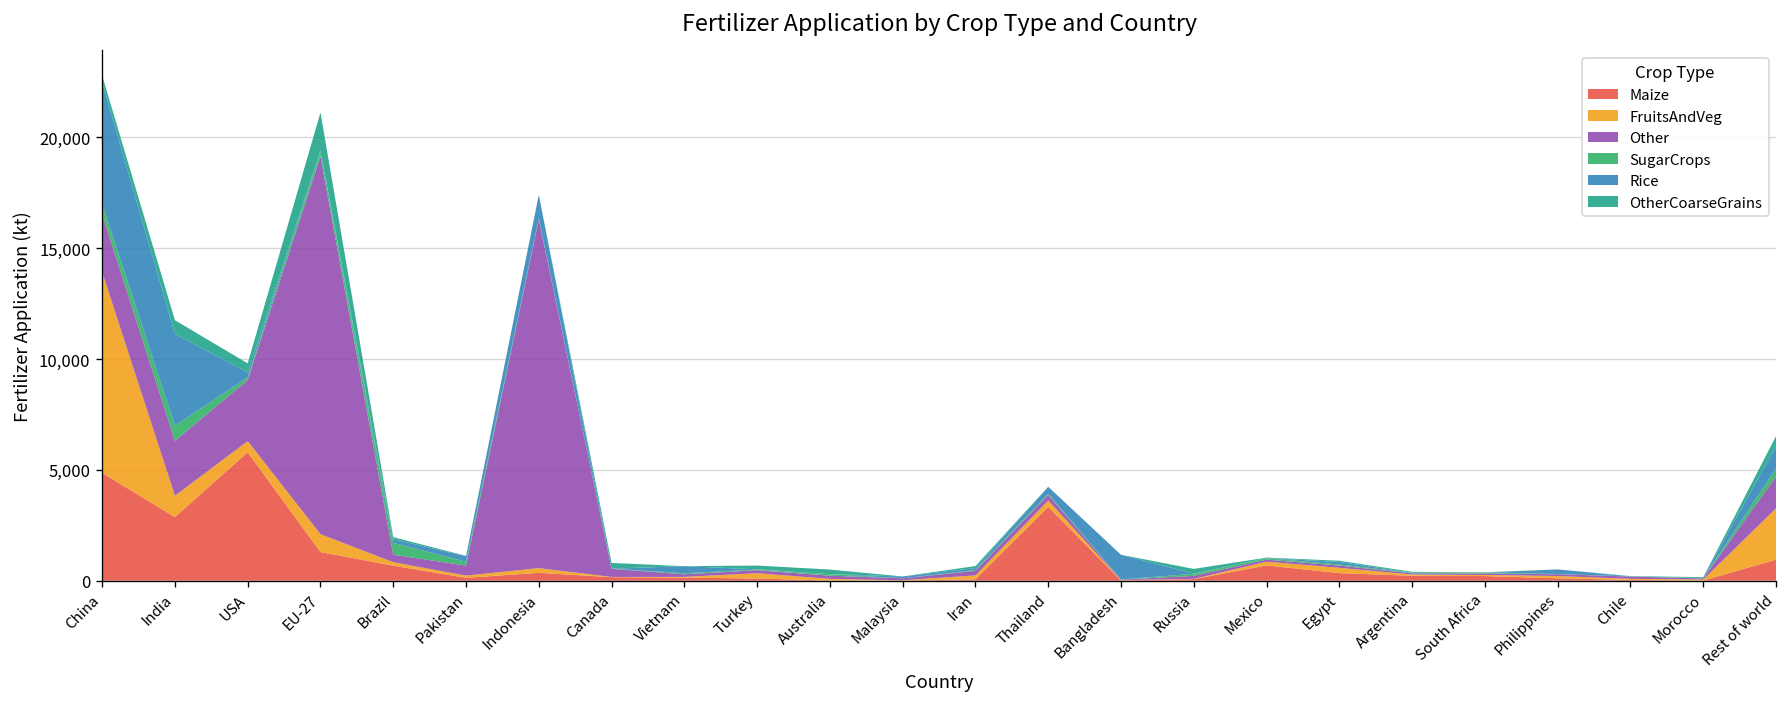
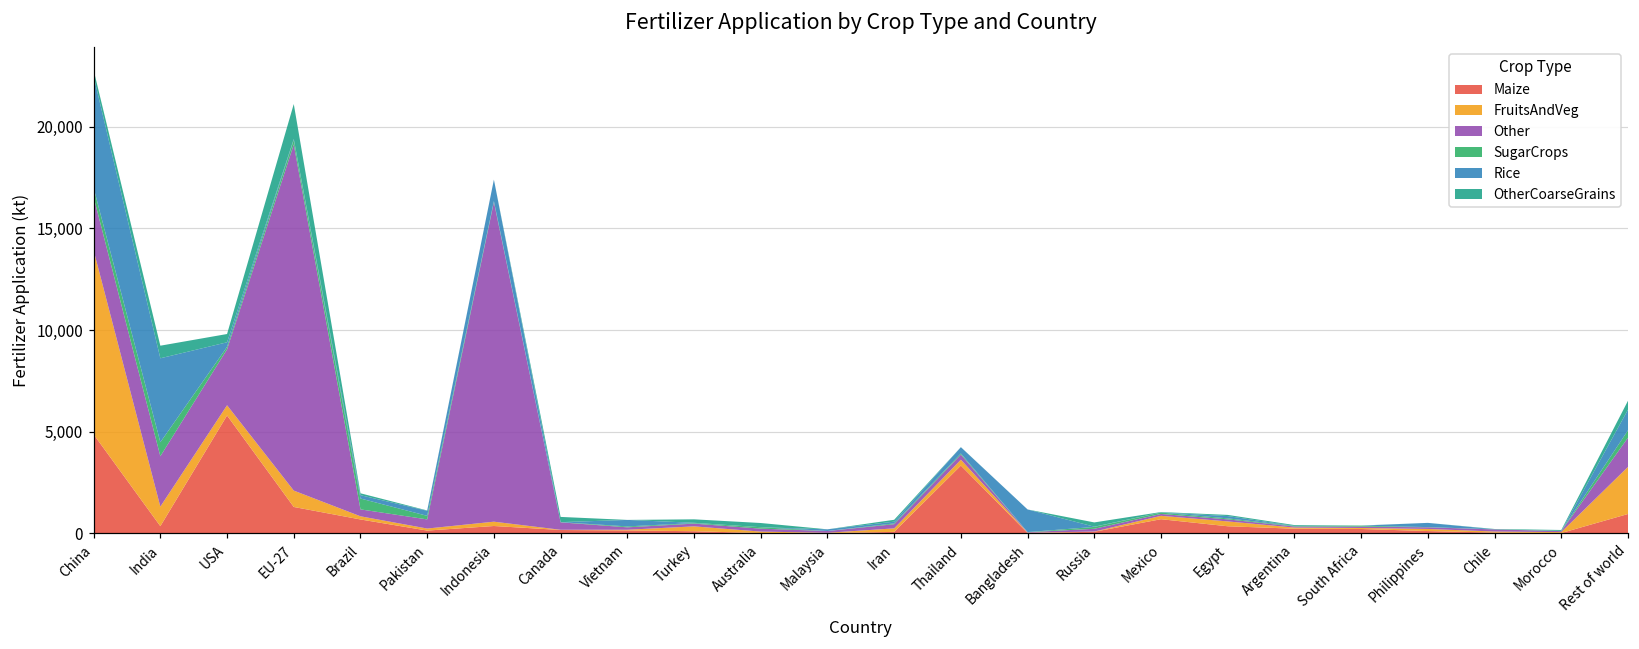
  {
    "Maize": {
      "China": "4,900",
-     "India": "2,900",
+     "India": "300",
      "USA": "5,800",
      "EU-27": "1,300",
      "Brazil": "700",
      "Indonesia": "400",
      "Thailand": "3,300",
      "Mexico": "700",
      "Egypt": "300",
      "Rest of world": "900"
    },
    "FruitsAndVeg": {
      "China": "9,100",
      "India": "1,000",
      "USA": "500",
      "EU-27": "800",
      "Brazil": "200",
      "Indonesia": "200",
      "Iran": "200",
      "Thailand": "300",
      "Rest of world": "2,300"
    },
    "Other": {
      "China": "2,600",
      "India": "2,500",
      "EU-27": "17,000",
      "Brazil": "300",
      "Pakistan": "500",
      "Rest of world": "1,400"
    },
    "Rice": {
      "China": "5,500",
      "India": "4,100",
      "USA": "200",
      "Rest of world": "1,000"
    }
  }
